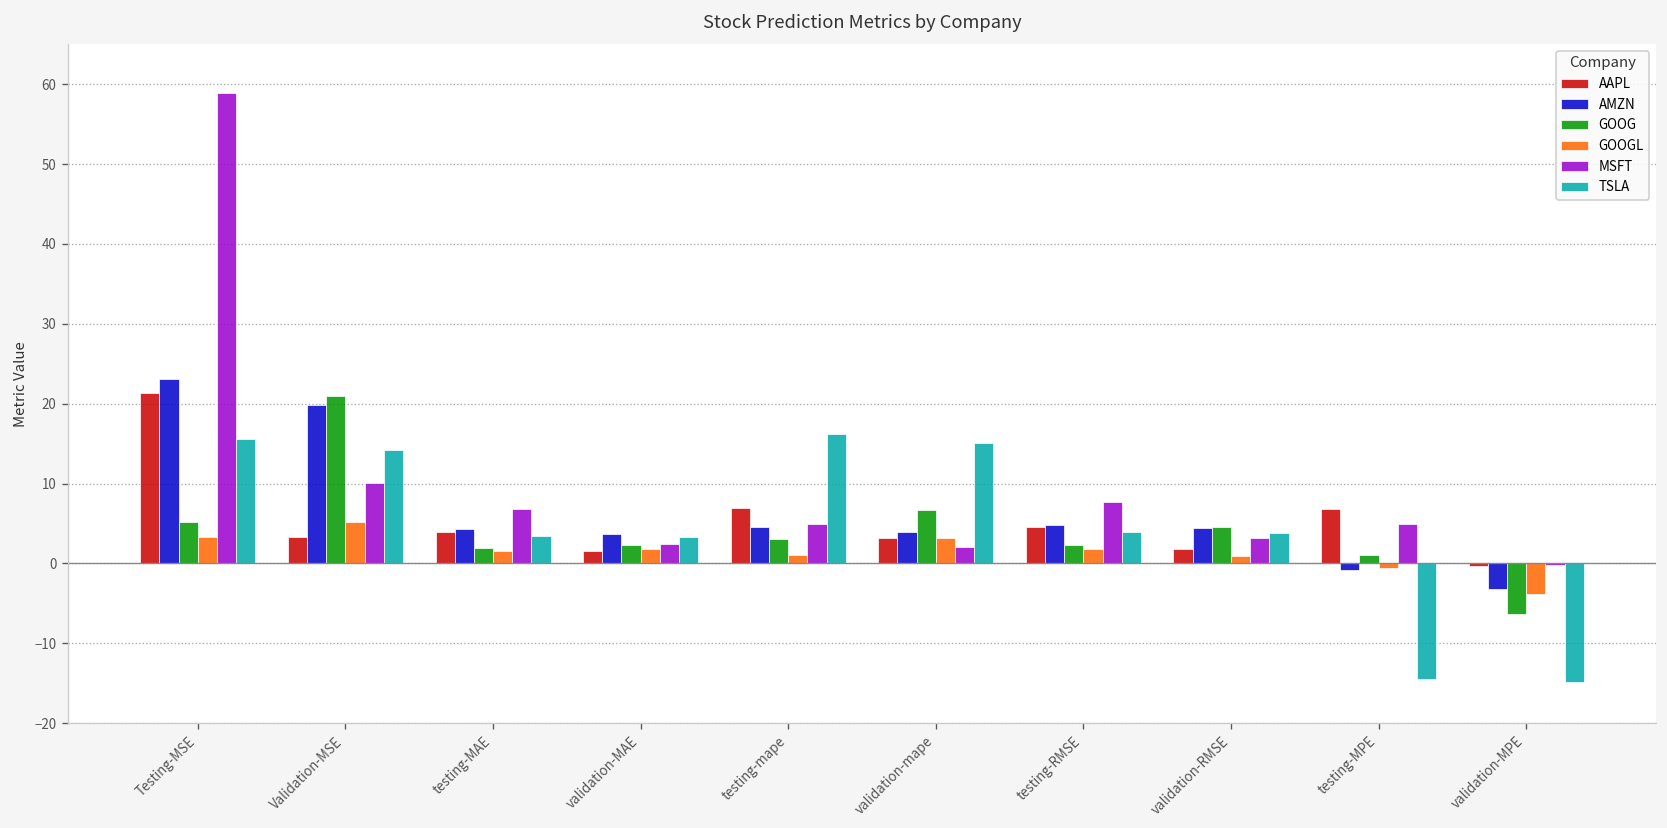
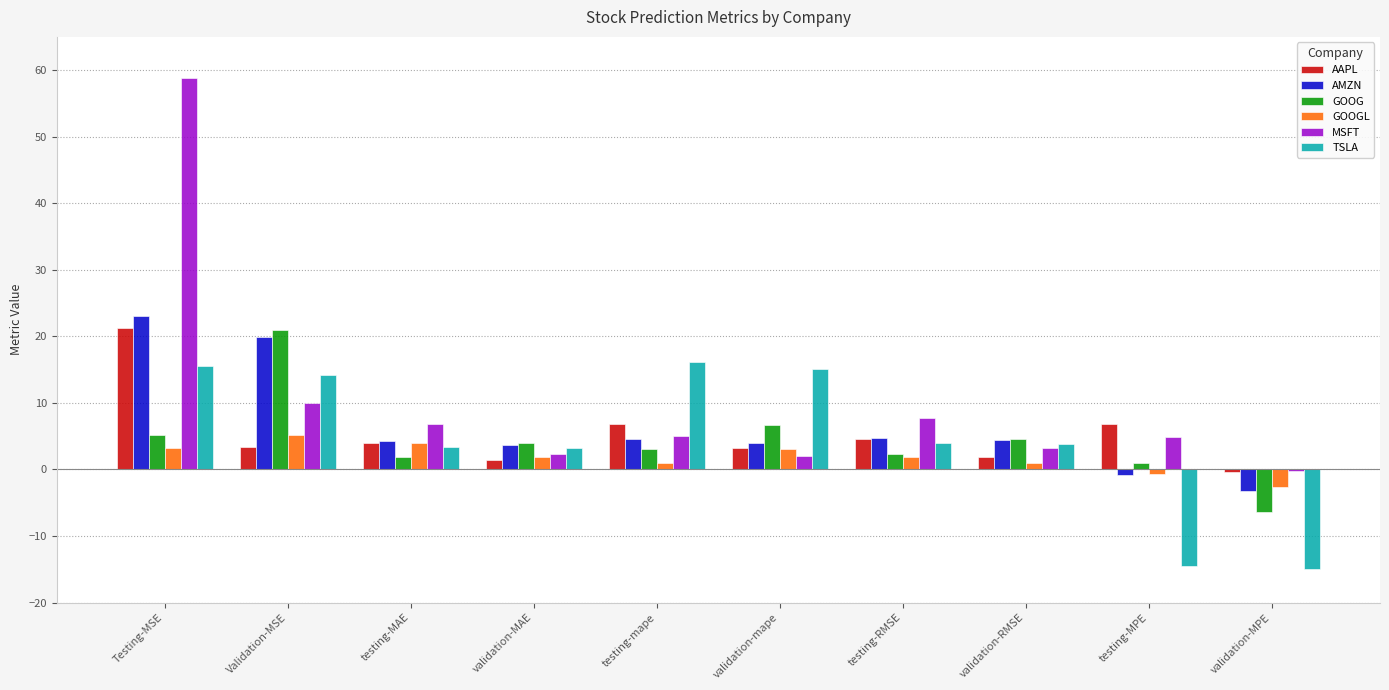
  {
    "AAPL": {
      "Testing-MSE": 21,
      "Validation-MSE": 3,
      "testing-MAE": 4,
      "validation-MAE": 1,
      "testing-mape": 7,
      "validation-mape": 3,
      "testing-RMSE": 5,
      "validation-RMSE": 2,
      "testing-MPE": 7
    },
    "AMZN": {
      "Testing-MSE": 23,
      "Validation-MSE": 20,
      "testing-MAE": 4,
      "validation-MAE": 4,
      "testing-mape": 5,
      "validation-mape": 4,
      "testing-RMSE": 5,
      "validation-RMSE": 4,
      "testing-MPE": -1,
      "validation-MPE": -3
    },
    "GOOG": {
      "Testing-MSE": 5,
      "Validation-MSE": 21,
      "testing-MAE": 2,
-     "validation-MAE": 2,
+     "validation-MAE": 4,
      "testing-mape": 3,
      "validation-mape": 7,
      "testing-RMSE": 2,
      "validation-RMSE": 5,
      "testing-MPE": 1,
      "validation-MPE": -6
    },
    "GOOGL": {
      "Testing-MSE": 3,
      "Validation-MSE": 5,
-     "testing-MAE": 2,
+     "testing-MAE": 4,
      "validation-MAE": 2,
      "testing-mape": 1,
      "validation-mape": 3,
      "testing-RMSE": 2,
      "validation-RMSE": 1,
      "testing-MPE": -1,
-     "validation-MPE": -4
+     "validation-MPE": -3
    },
    "MSFT": {
      "Testing-MSE": 59,
      "Validation-MSE": 10,
      "testing-MAE": 7,
      "validation-MAE": 2,
      "testing-mape": 5,
      "validation-mape": 2,
      "testing-RMSE": 8,
      "validation-RMSE": 3,
      "testing-MPE": 5
    },
    "TSLA": {
      "Testing-MSE": 16,
      "Validation-MSE": 14,
      "testing-MAE": 3,
      "validation-MAE": 3,
      "testing-mape": 16,
      "validation-mape": 15,
      "testing-RMSE": 4,
      "validation-RMSE": 4,
      "testing-MPE": -15,
      "validation-MPE": -15
    }
  }
